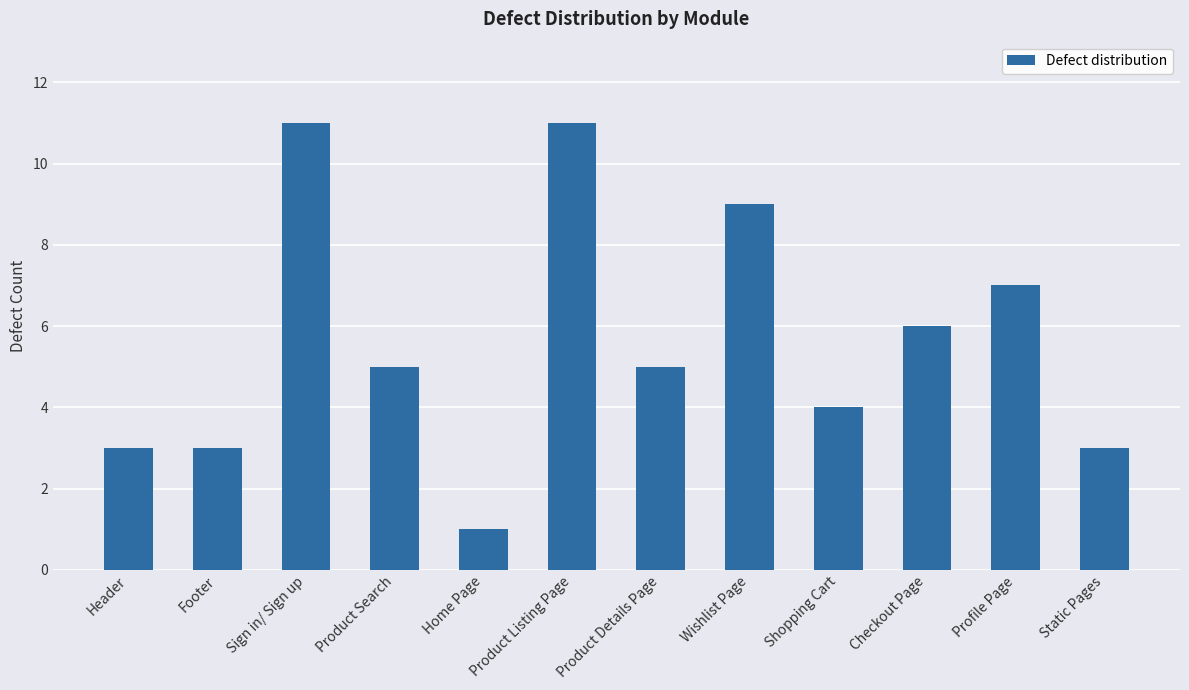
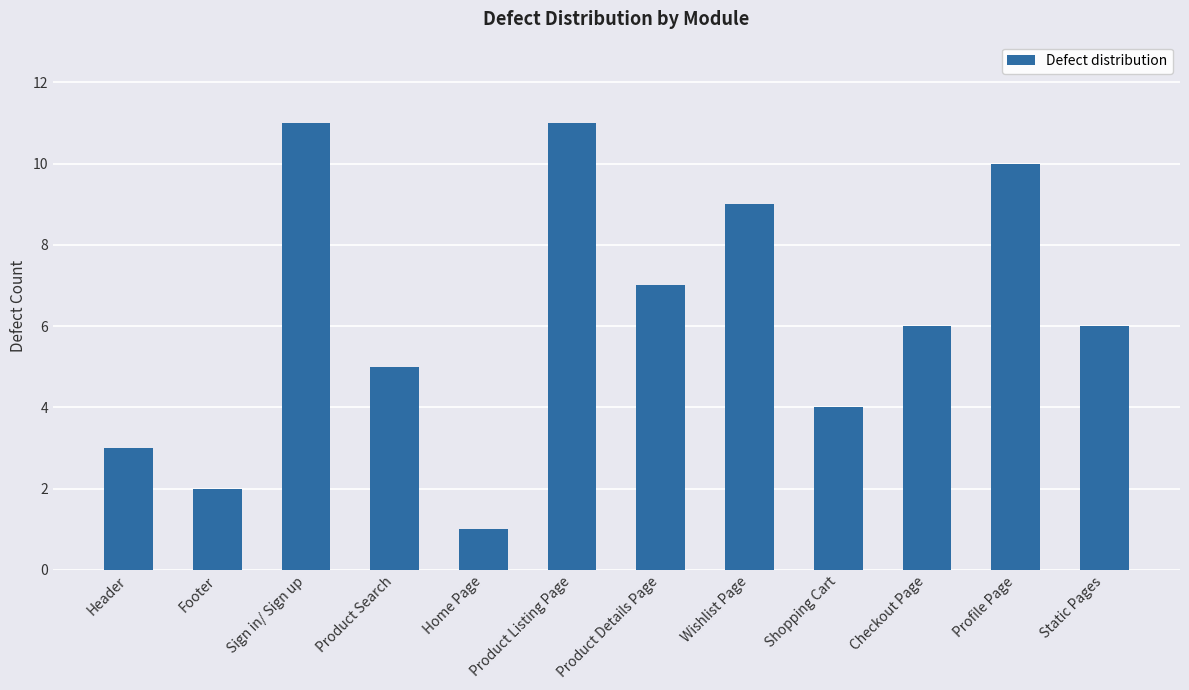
  {
    "Header": 3,
-   "Footer": 3,
+   "Footer": 2,
    "Sign in/ Sign up": 11,
    "Product Search": 5,
    "Home Page": 1,
    "Product Listing Page": 11,
-   "Product Details Page": 5,
+   "Product Details Page": 7,
    "Wishlist Page": 9,
    "Shopping Cart": 4,
    "Checkout Page": 6,
-   "Profile Page": 7,
-   "Static Pages": 3
+   "Profile Page": 10,
+   "Static Pages": 6
  }
